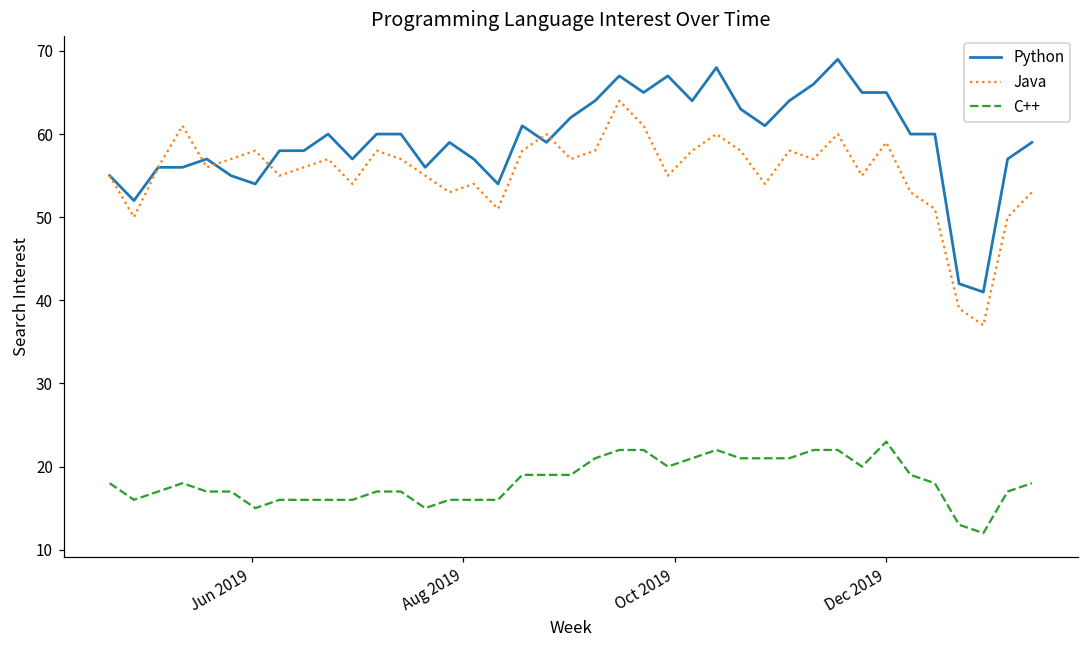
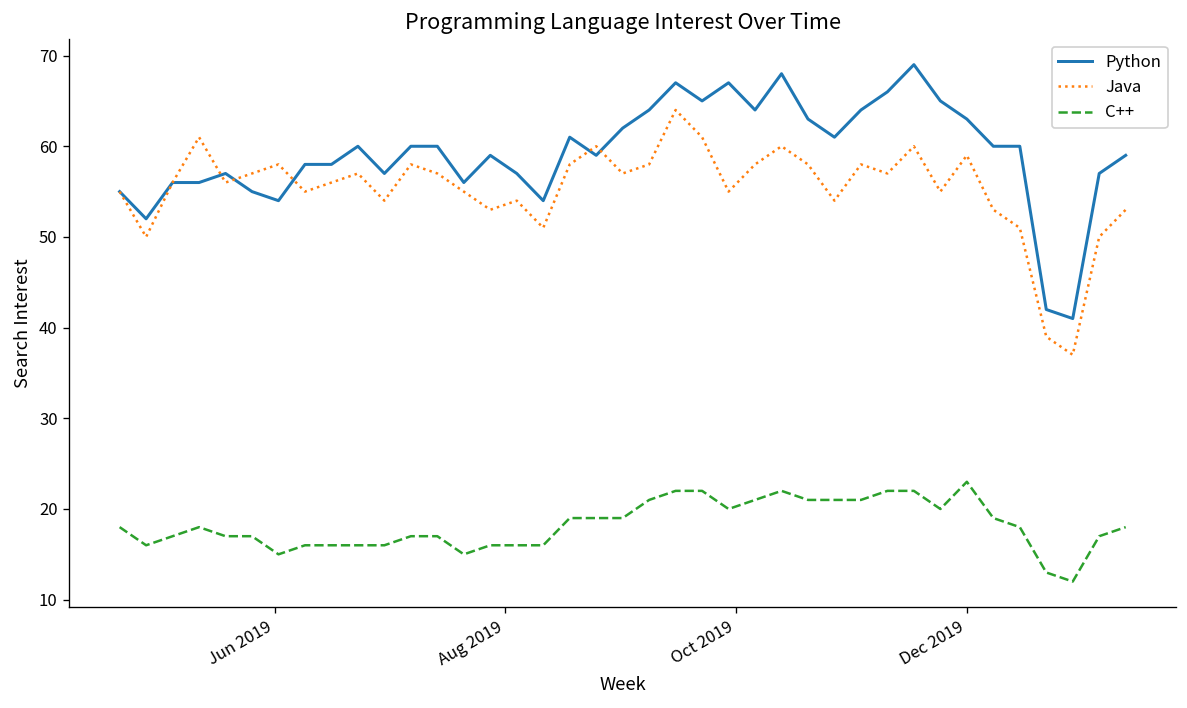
  {
    "Python": {
-     "Dec 2019": 65
+     "Dec 2019": 63
    },
    "Java": {
      "Dec 2019": 59
    },
    "C++": {
      "Dec 2019": 23
    }
  }
